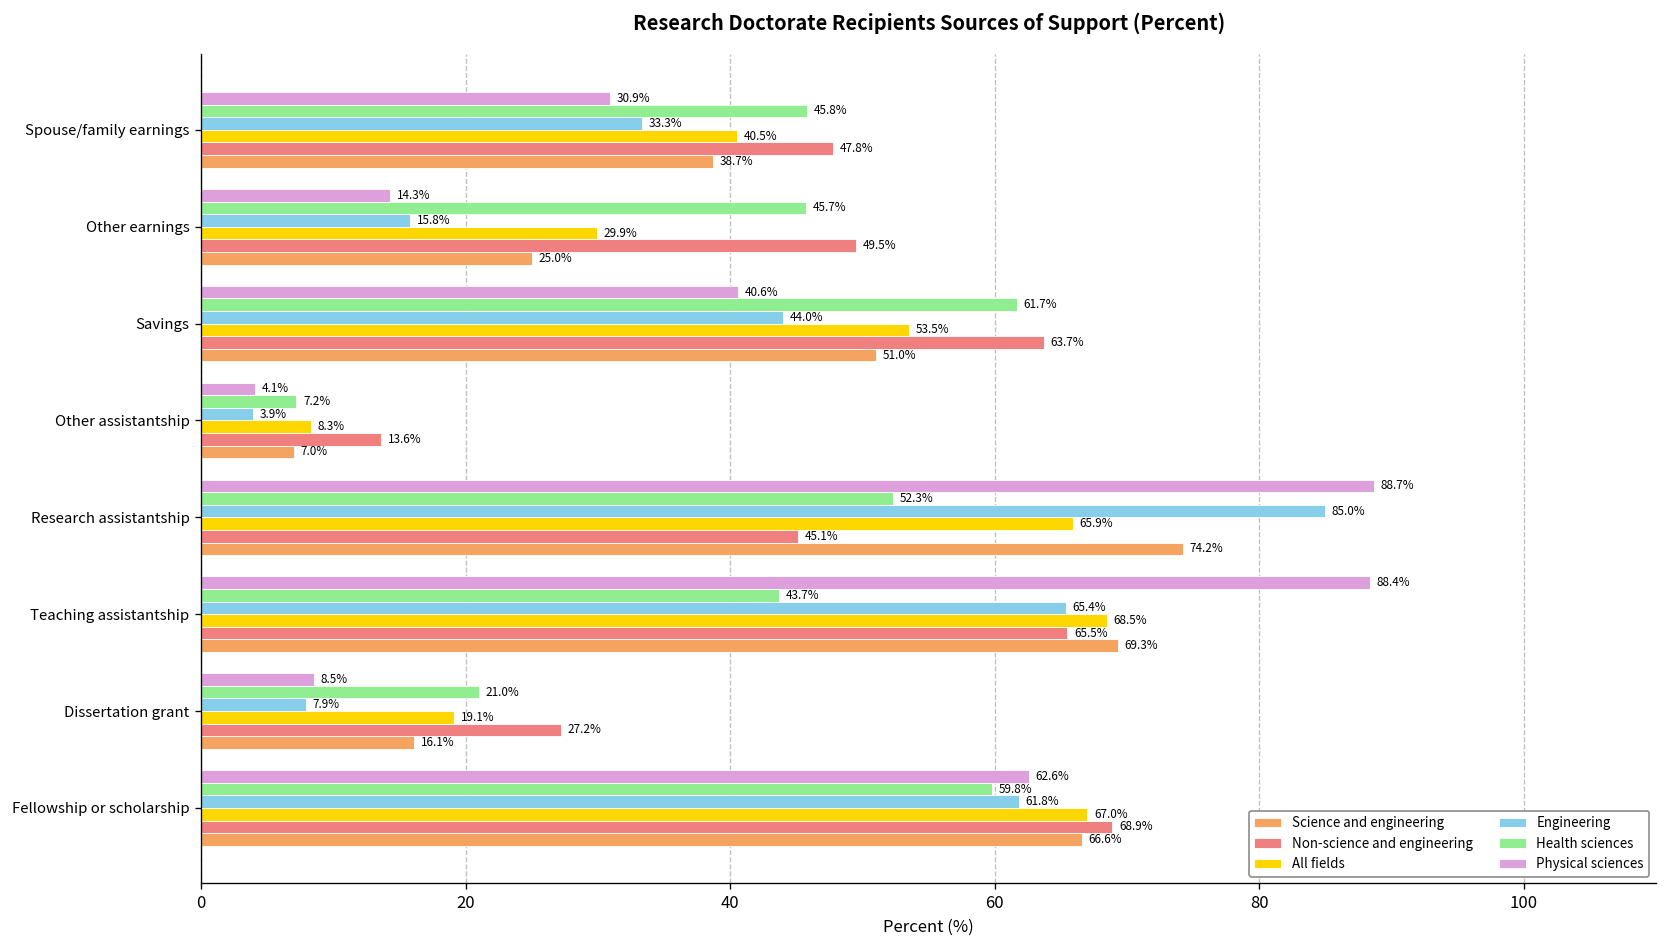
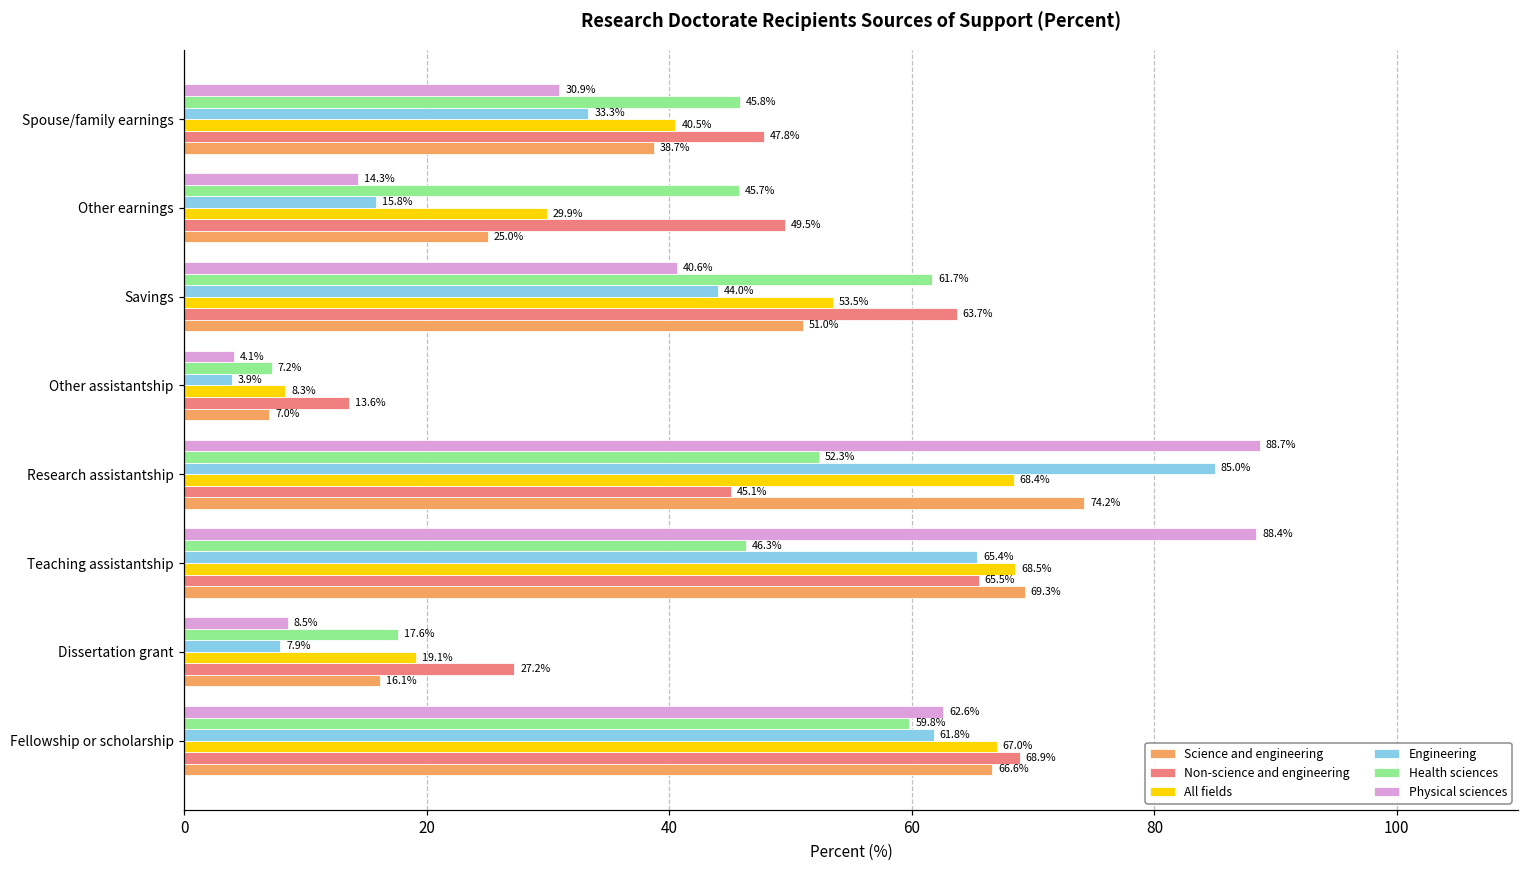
  {
    "All fields": {
      "Spouse/family earnings": "40.5%",
      "Other earnings": "29.9%",
      "Savings": "53.5%",
      "Other assistantship": "8.3%",
-     "Research assistantship": "65.9%",
+     "Research assistantship": "68.4%",
      "Teaching assistantship": "68.5%",
      "Dissertation grant": "19.1%",
      "Fellowship or scholarship": "67.0%"
    },
    "Engineering": {
      "Spouse/family earnings": "33.3%",
      "Other earnings": "15.8%",
      "Savings": "44.0%",
      "Other assistantship": "3.9%",
      "Research assistantship": "85.0%",
      "Teaching assistantship": "65.4%",
      "Dissertation grant": "7.9%",
      "Fellowship or scholarship": "61.8%"
    },
    "Health sciences": {
      "Spouse/family earnings": "45.8%",
      "Other earnings": "45.7%",
      "Savings": "61.7%",
      "Other assistantship": "7.2%",
      "Research assistantship": "52.3%",
-     "Teaching assistantship": "43.7%",
-     "Dissertation grant": "21.0%",
+     "Teaching assistantship": "46.3%",
+     "Dissertation grant": "17.6%",
      "Fellowship or scholarship": "59.8%"
    },
    "Physical sciences": {
      "Spouse/family earnings": "30.9%",
      "Other earnings": "14.3%",
      "Savings": "40.6%",
      "Other assistantship": "4.1%",
      "Research assistantship": "88.7%",
      "Teaching assistantship": "88.4%",
      "Dissertation grant": "8.5%",
      "Fellowship or scholarship": "62.6%"
    }
  }
